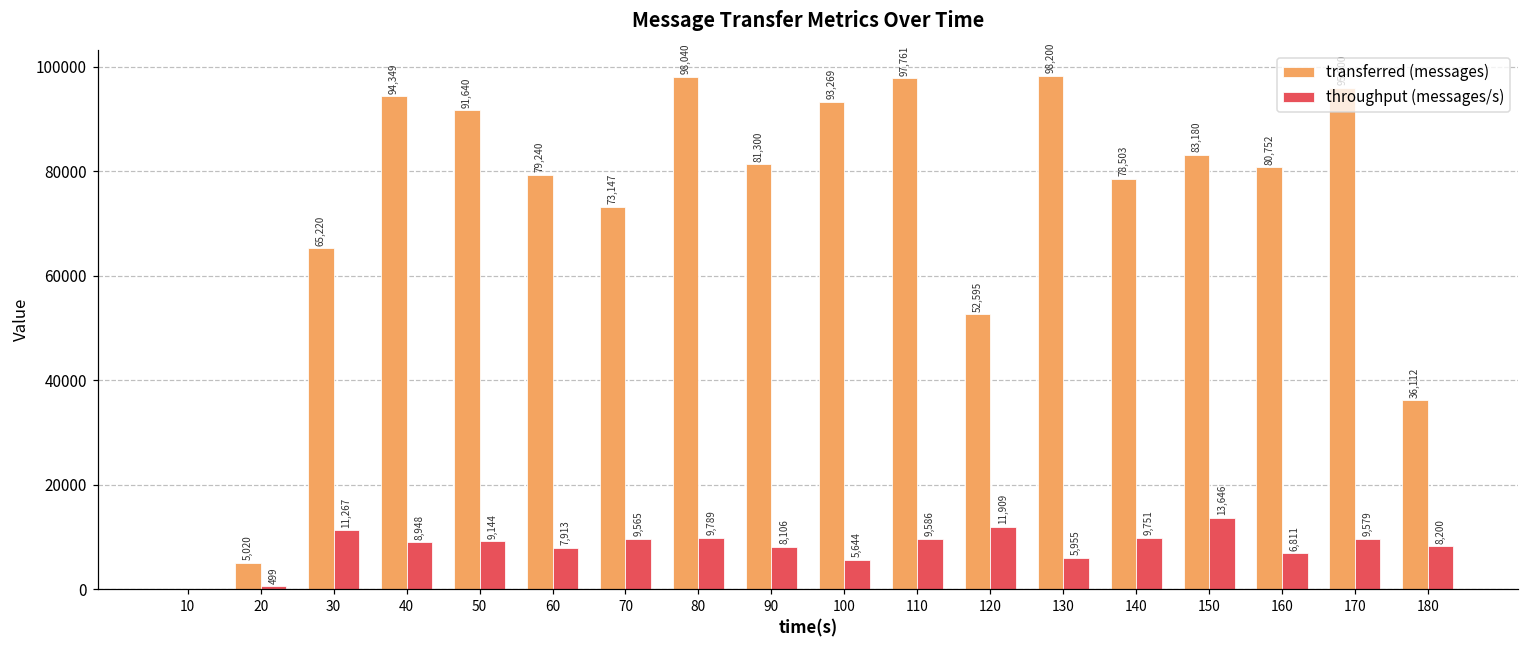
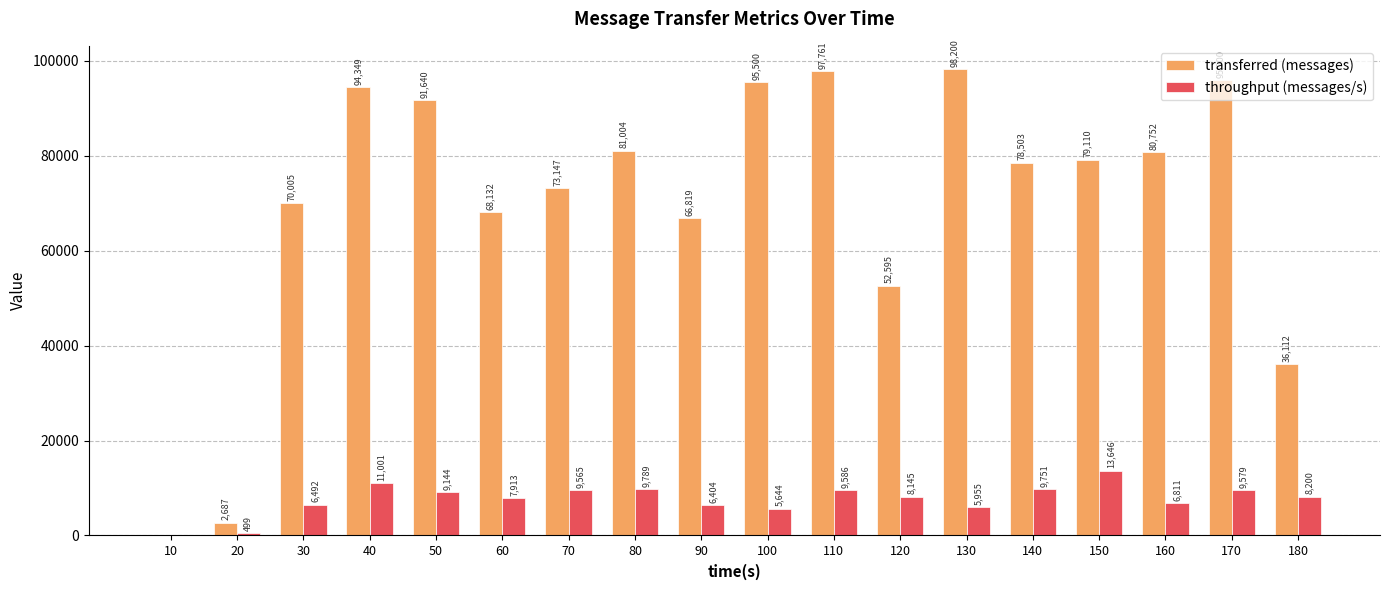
  {
    "transferred (messages)": {
-     "20": "5,020",
-     "30": "65,220",
+     "20": "2,687",
+     "30": "70,005",
      "40": "94,349",
      "50": "91,640",
-     "60": "79,240",
+     "60": "68,132",
      "70": "73,147",
-     "80": "98,040",
-     "90": "81,300",
-     "100": "93,269",
+     "80": "81,004",
+     "90": "66,819",
+     "100": "95,500",
      "110": "97,761",
      "120": "52,595",
      "130": "98,200",
      "140": "78,503",
-     "150": "83,180",
+     "150": "79,110",
      "160": "80,752",
      "180": "36,112"
    },
    "throughput (messages/s)": {
      "20": "499",
-     "30": "11,267",
-     "40": "8,948",
+     "30": "6,492",
+     "40": "11,001",
      "50": "9,144",
      "60": "7,913",
      "70": "9,565",
      "80": "9,789",
-     "90": "8,106",
+     "90": "6,404",
      "100": "5,644",
      "110": "9,586",
-     "120": "11,909",
+     "120": "8,145",
      "130": "5,955",
      "140": "9,751",
      "150": "13,646",
      "160": "6,811",
      "170": "9,579",
      "180": "8,200"
    }
  }
